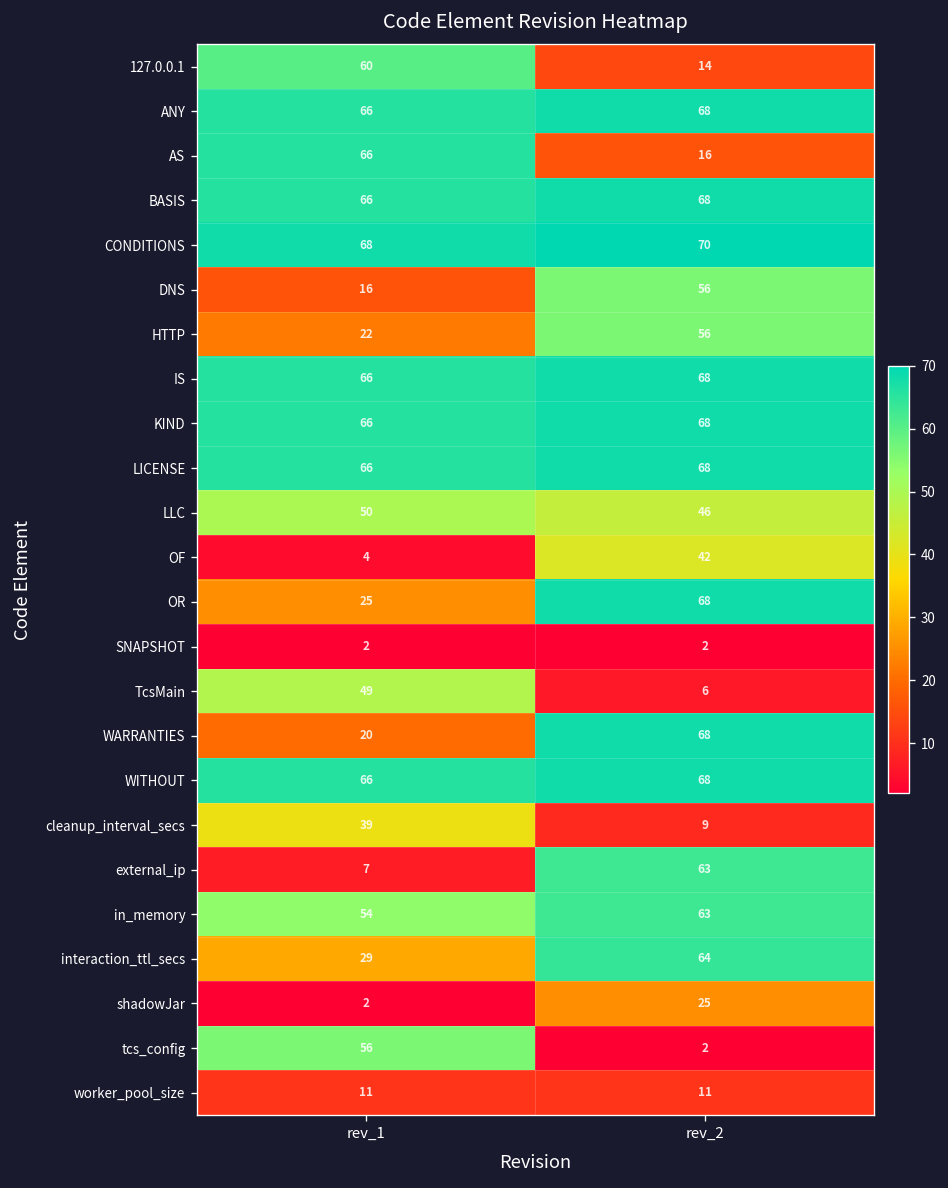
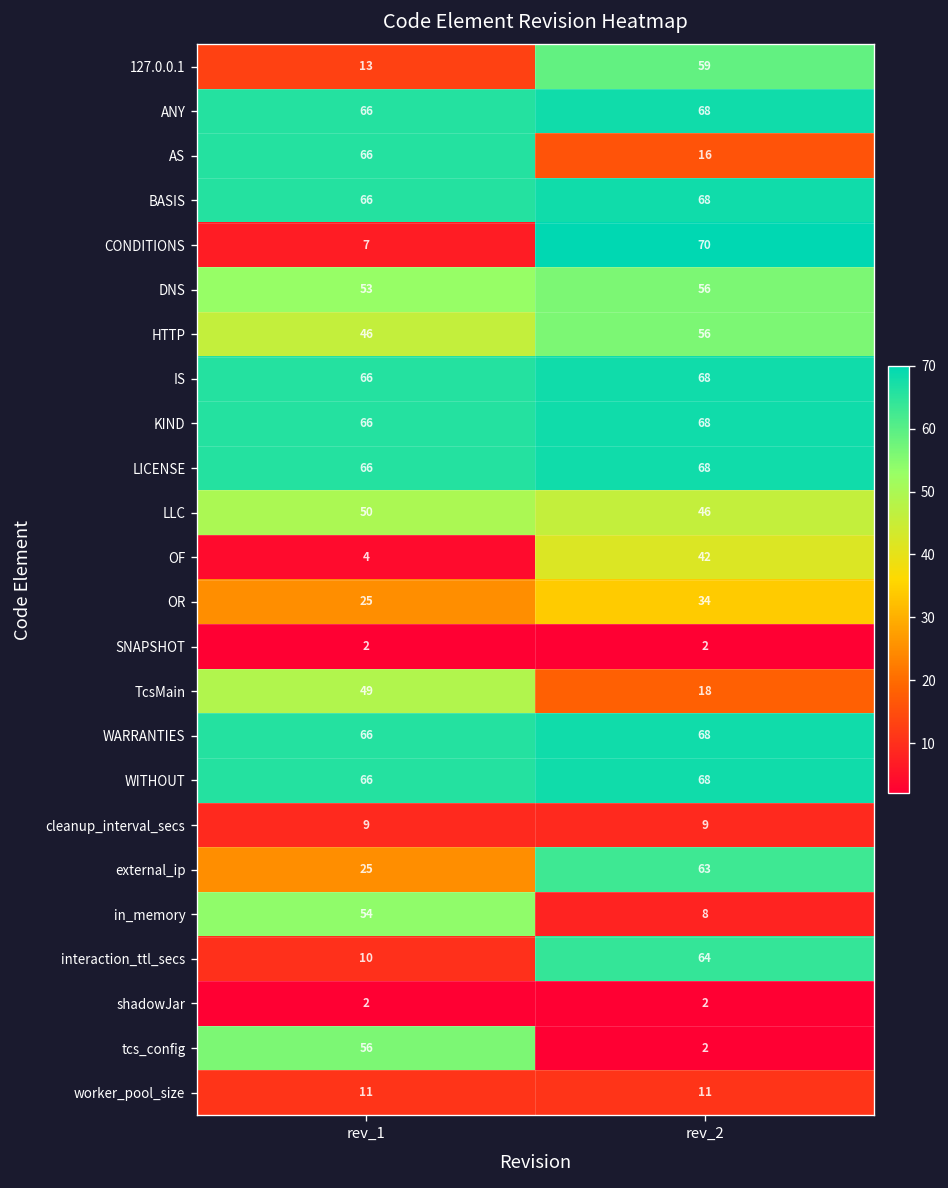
  {
    "127.0.0.1": {
-     "rev_1": 60,
-     "rev_2": 14
+     "rev_1": 13,
+     "rev_2": 59
    },
    "ANY": {
      "rev_1": 66,
      "rev_2": 68
    },
    "AS": {
      "rev_1": 66,
      "rev_2": 16
    },
    "BASIS": {
      "rev_1": 66,
      "rev_2": 68
    },
    "CONDITIONS": {
-     "rev_1": 68,
+     "rev_1": 7,
      "rev_2": 70
    },
    "DNS": {
-     "rev_1": 16,
+     "rev_1": 53,
      "rev_2": 56
    },
    "HTTP": {
-     "rev_1": 22,
+     "rev_1": 46,
      "rev_2": 56
    },
    "IS": {
      "rev_1": 66,
      "rev_2": 68
    },
    "KIND": {
      "rev_1": 66,
      "rev_2": 68
    },
    "LICENSE": {
      "rev_1": 66,
      "rev_2": 68
    },
    "LLC": {
      "rev_1": 50,
      "rev_2": 46
    },
    "OF": {
      "rev_1": 4,
      "rev_2": 42
    },
    "OR": {
      "rev_1": 25,
-     "rev_2": 68
+     "rev_2": 34
    },
    "SNAPSHOT": {
      "rev_1": 2,
      "rev_2": 2
    },
    "TcsMain": {
      "rev_1": 49,
-     "rev_2": 6
+     "rev_2": 18
    },
    "WARRANTIES": {
-     "rev_1": 20,
+     "rev_1": 66,
      "rev_2": 68
    },
    "WITHOUT": {
      "rev_1": 66,
      "rev_2": 68
    },
    "cleanup_interval_secs": {
-     "rev_1": 39,
+     "rev_1": 9,
      "rev_2": 9
    },
    "external_ip": {
-     "rev_1": 7,
+     "rev_1": 25,
      "rev_2": 63
    },
    "in_memory": {
      "rev_1": 54,
-     "rev_2": 63
+     "rev_2": 8
    },
    "interaction_ttl_secs": {
-     "rev_1": 29,
+     "rev_1": 10,
      "rev_2": 64
    },
    "shadowJar": {
      "rev_1": 2,
-     "rev_2": 25
+     "rev_2": 2
    },
    "tcs_config": {
      "rev_1": 56,
      "rev_2": 2
    },
    "worker_pool_size": {
      "rev_1": 11,
      "rev_2": 11
    }
  }
